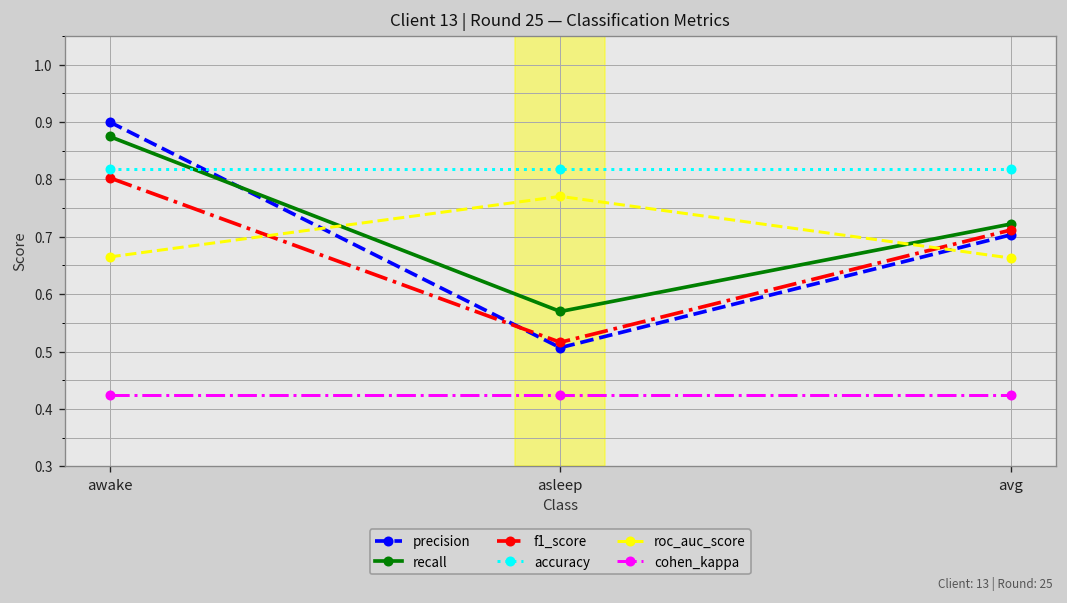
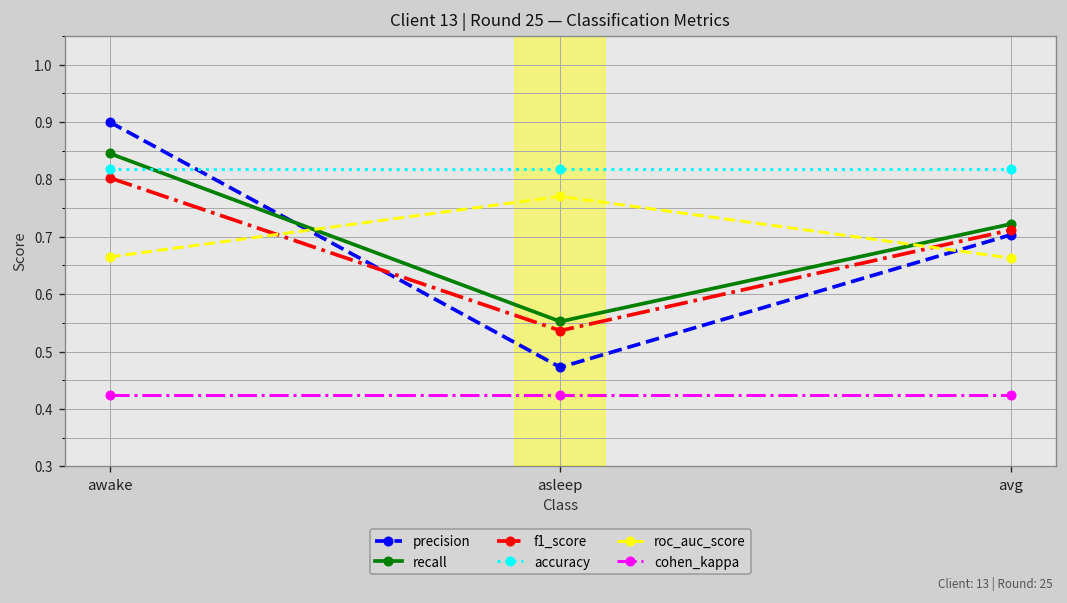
  {
    "precision": {
      "awake": 0.90,
-     "asleep": 0.51,
+     "asleep": 0.47,
      "avg": 0.70
    },
    "recall": {
-     "awake": 0.87,
-     "asleep": 0.57,
+     "awake": 0.85,
+     "asleep": 0.55,
      "avg": 0.72
    },
    "f1_score": {
      "awake": 0.80,
-     "asleep": 0.52,
+     "asleep": 0.54,
      "avg": 0.71
    },
    "accuracy": {
      "awake": 0.82,
      "asleep": 0.82,
      "avg": 0.82
    },
    "roc_auc_score": {
      "awake": 0.66,
      "asleep": 0.77,
      "avg": 0.66
    },
    "cohen_kappa": {
      "awake": 0.42,
      "asleep": 0.42,
      "avg": 0.42
    }
  }
